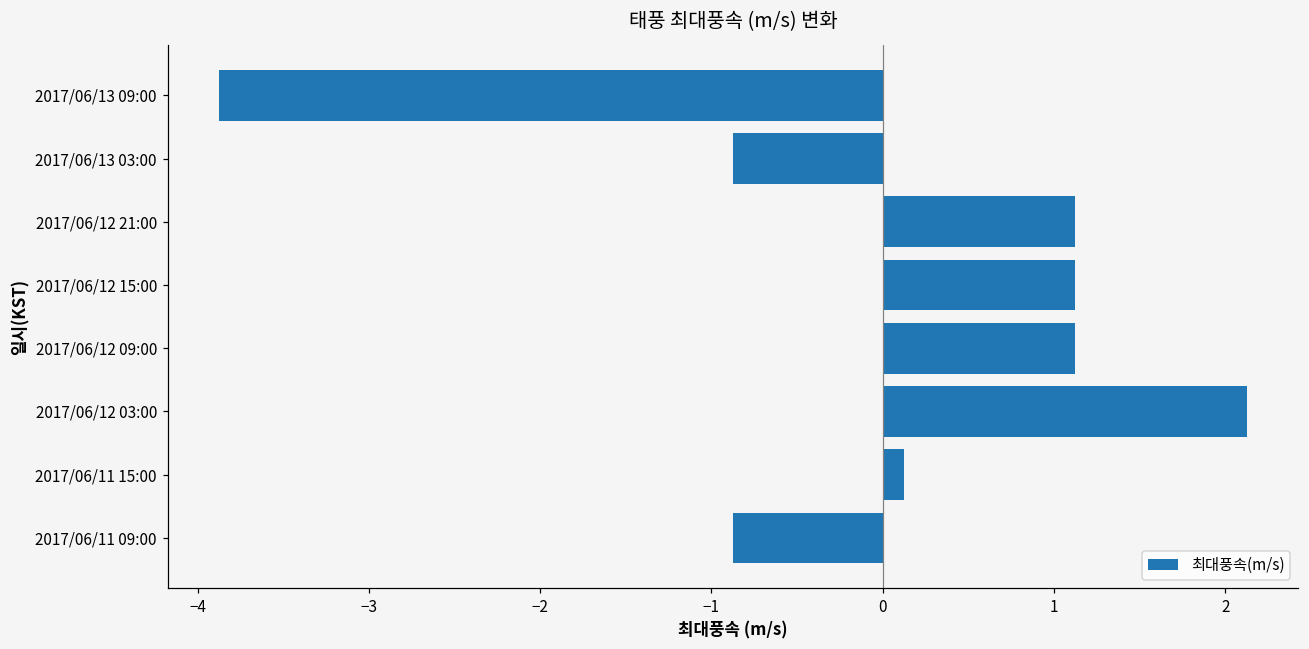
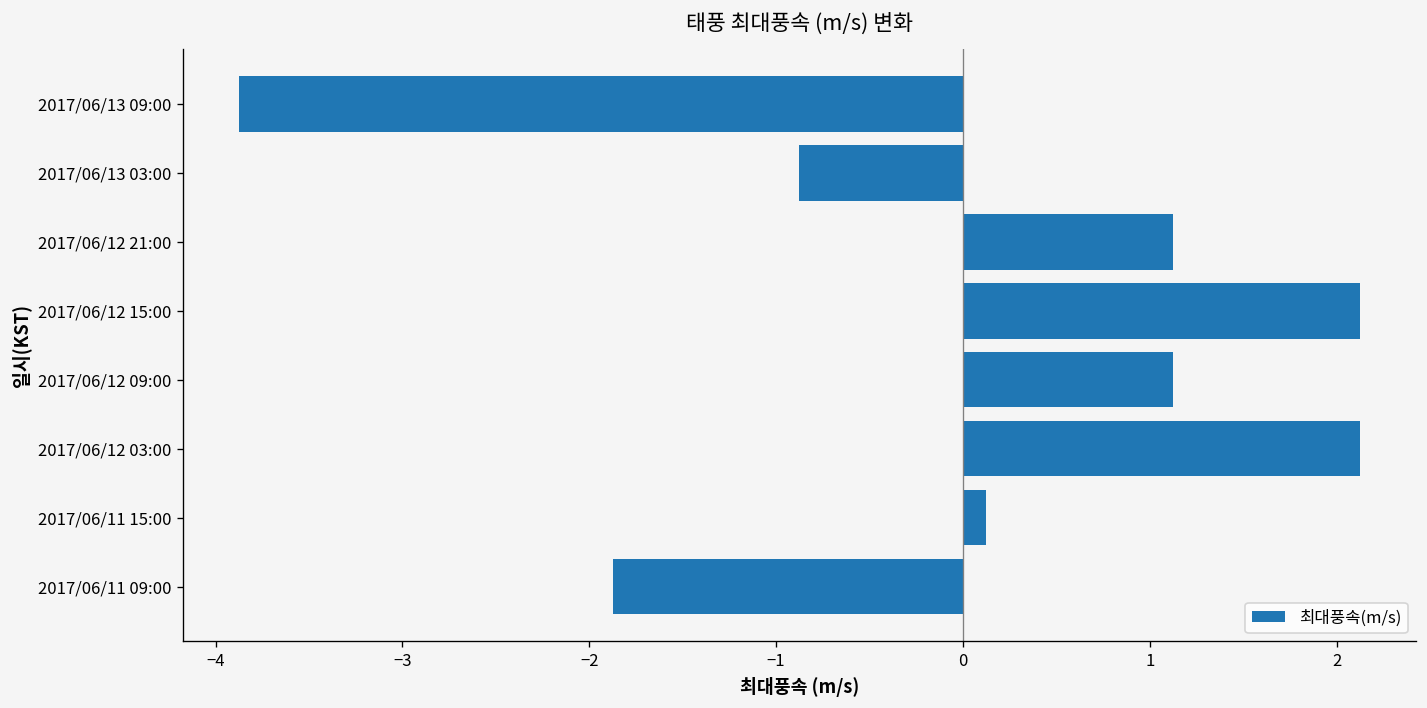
  {
    "2017/06/13 09:00": -3.88,
    "2017/06/13 03:00": -0.88,
    "2017/06/12 21:00": 1.13,
-   "2017/06/12 15:00": 1.13,
+   "2017/06/12 15:00": 2.13,
    "2017/06/12 09:00": 1.13,
    "2017/06/12 03:00": 2.13,
    "2017/06/11 15:00": 0.13,
-   "2017/06/11 09:00": -0.88
+   "2017/06/11 09:00": -1.88
  }
